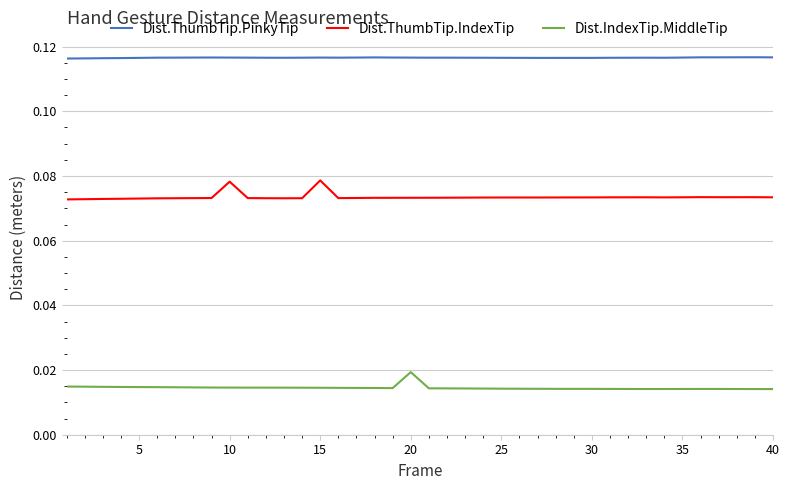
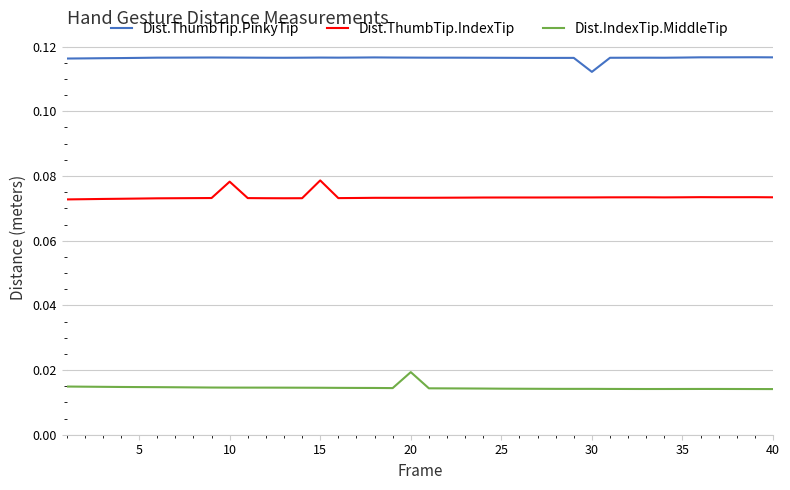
  {
    "Dist.ThumbTip.PinkyTip": {
      "5": 0.117,
      "10": 0.117,
      "15": 0.117,
      "20": 0.117,
      "25": 0.117,
-     "30": 0.117,
+     "30": 0.112,
      "35": 0.117,
      "40": 0.117
    },
    "Dist.ThumbTip.IndexTip": {
      "5": 0.073,
      "10": 0.078,
      "15": 0.079,
      "20": 0.073,
      "25": 0.073,
      "30": 0.073,
      "35": 0.073,
      "40": 0.073
    },
    "Dist.IndexTip.MiddleTip": {
      "5": 0.015,
      "10": 0.015,
      "15": 0.015,
      "20": 0.019,
      "25": 0.014,
      "30": 0.014,
      "35": 0.014,
      "40": 0.014
    }
  }
